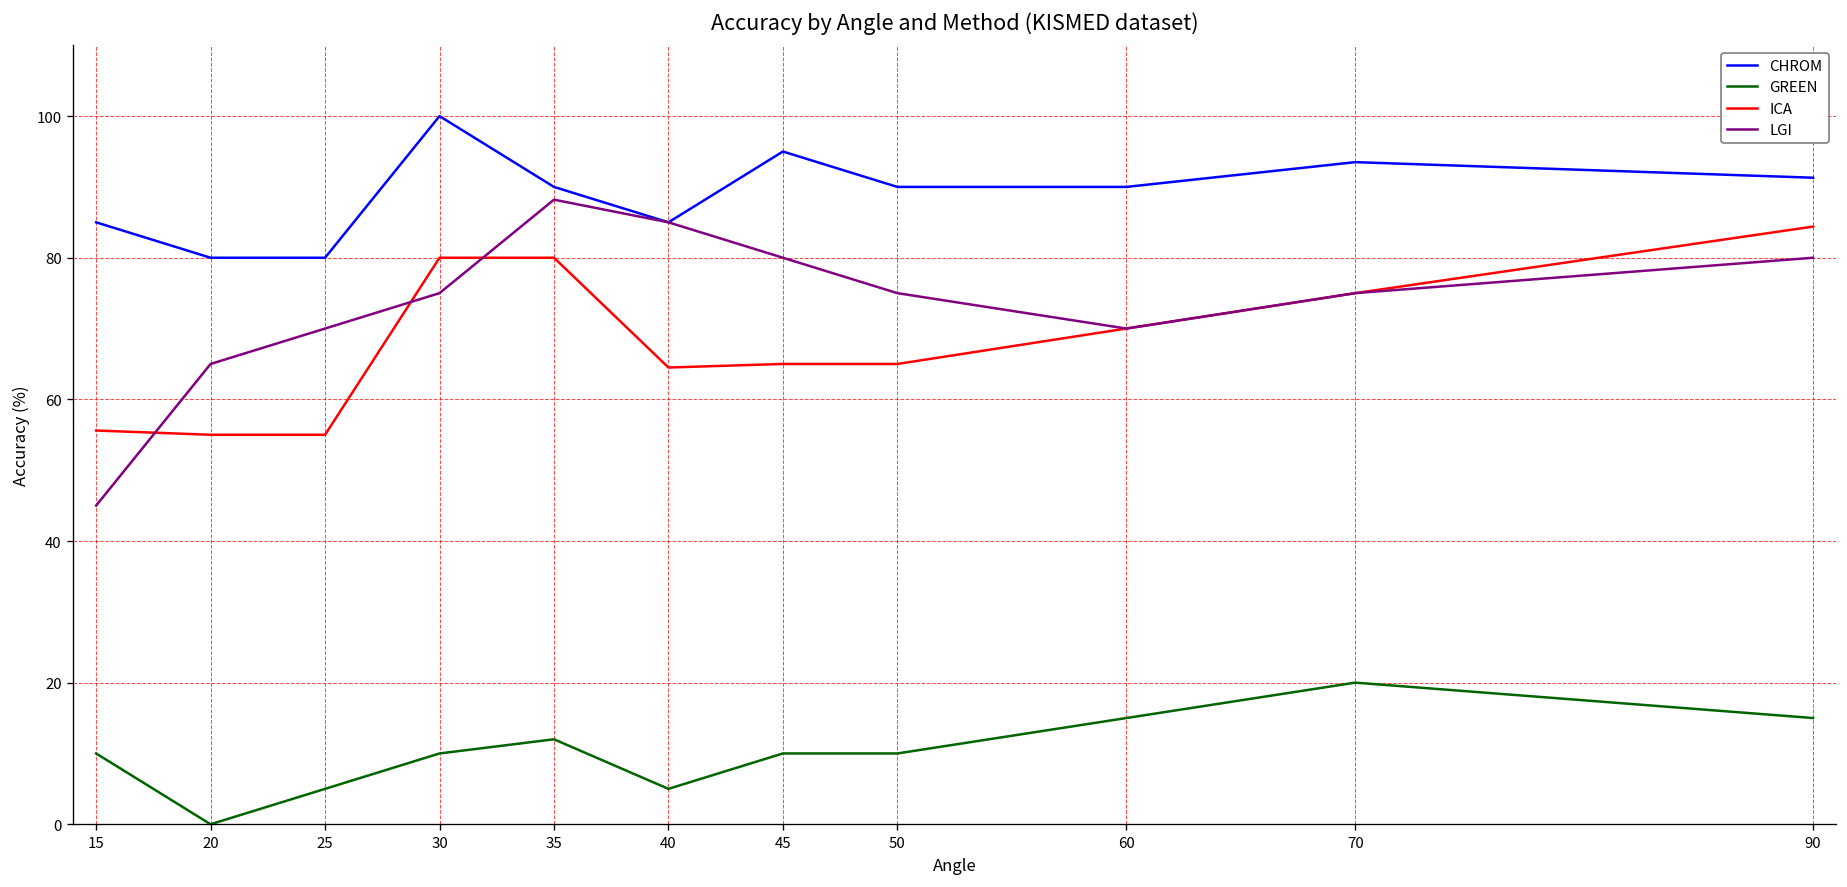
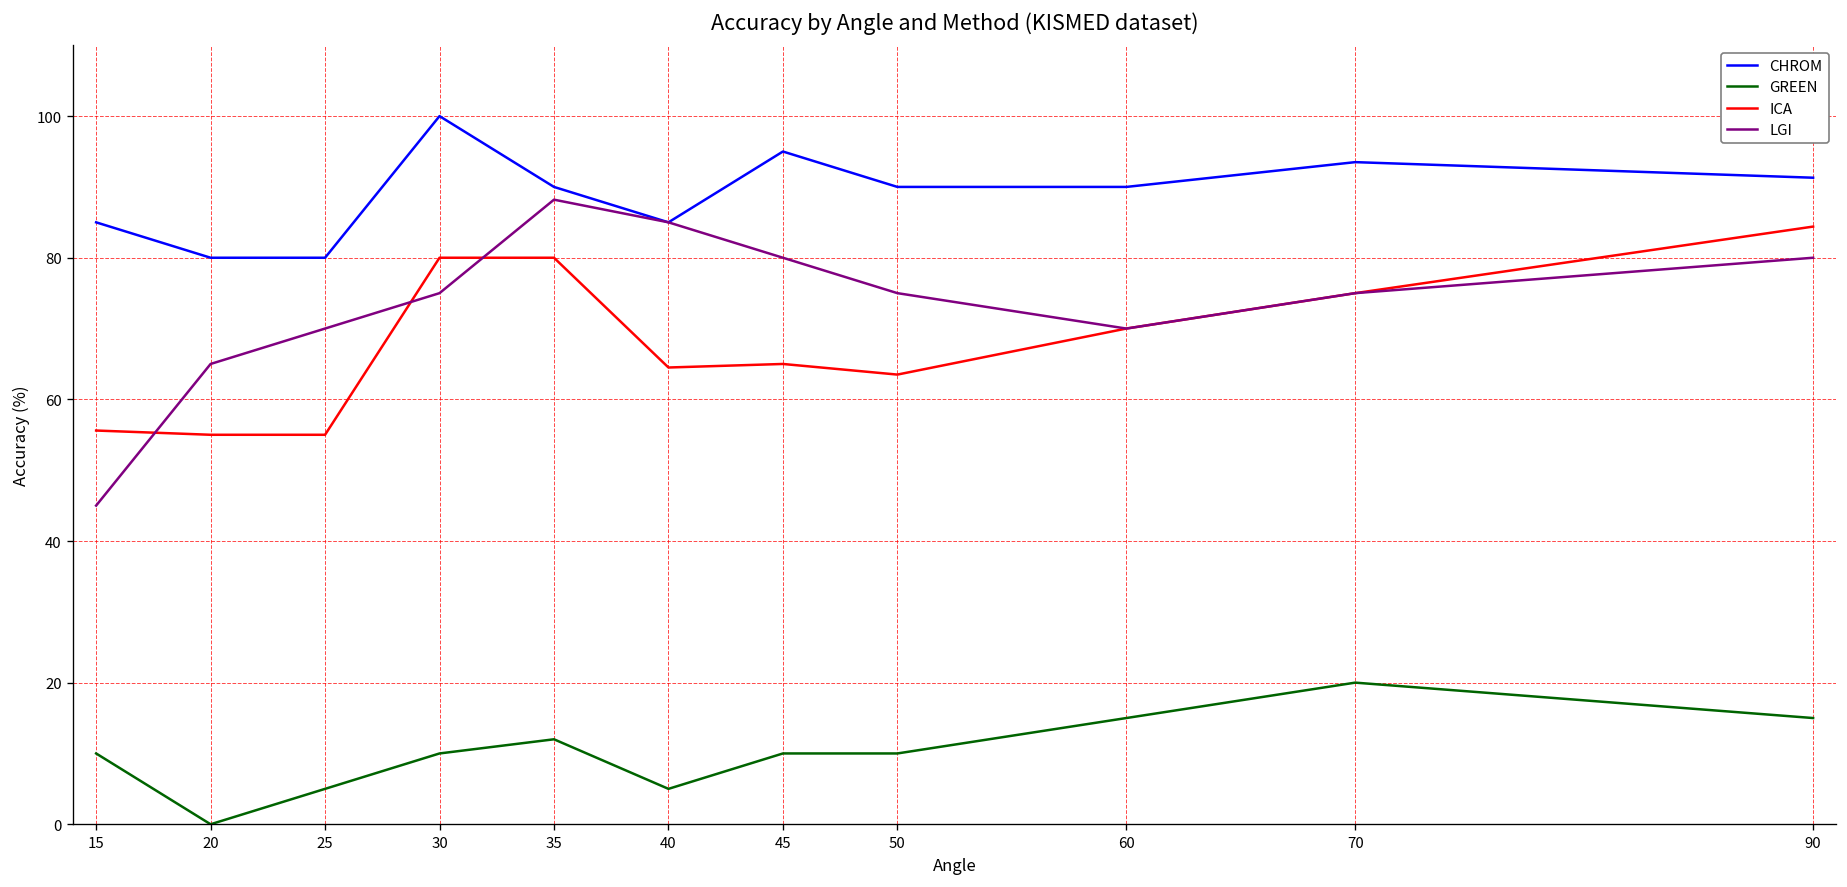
  {
    "CHROM": {
      "15": 85,
      "20": 80,
      "25": 80,
      "30": 100,
      "35": 90,
      "45": 95,
      "50": 90,
      "60": 90,
      "70": 94,
      "90": 91
    },
    "GREEN": {
      "15": 10,
      "20": 0,
      "25": 5,
      "30": 10,
      "35": 12,
      "40": 5,
      "45": 10,
      "50": 10,
      "60": 15,
      "70": 20,
      "90": 15
    },
    "ICA": {
      "15": 56,
      "20": 55,
      "25": 55,
      "30": 80,
      "35": 80,
      "40": 65,
      "45": 65,
-     "50": 65,
+     "50": 64,
      "90": 84
    },
    "LGI": {
      "15": 45,
      "20": 65,
      "25": 70,
      "30": 75,
      "35": 88,
      "45": 80,
      "50": 75,
      "90": 80
    }
  }
